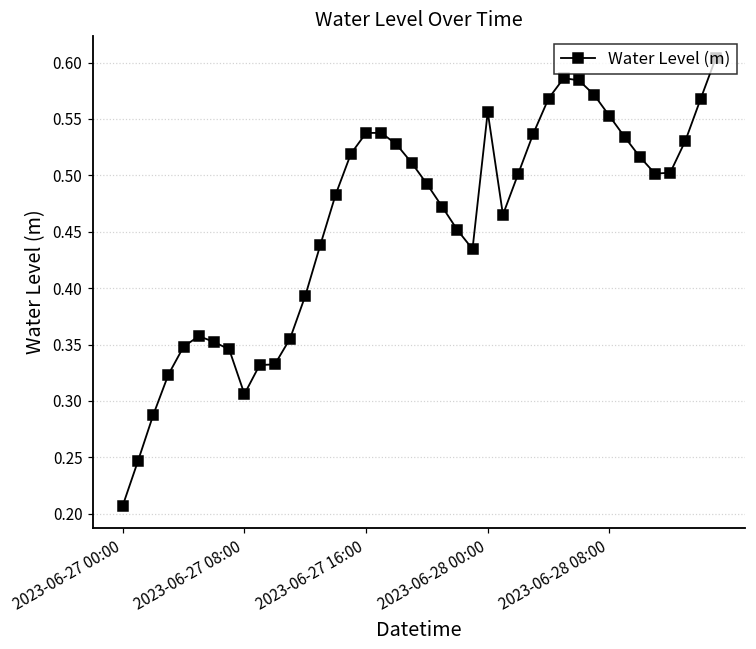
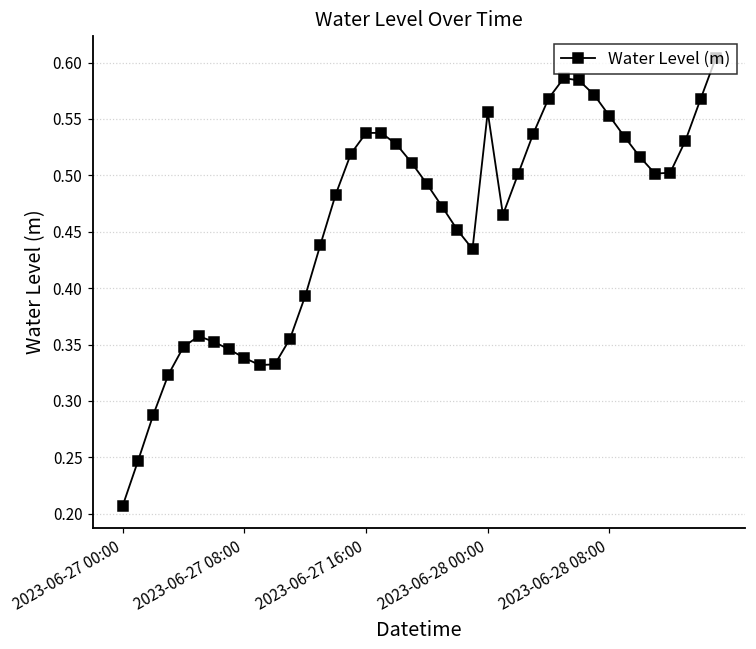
  {
    "2023-06-27 00:00": 0.207,
-   "2023-06-27 08:00": 0.306,
+   "2023-06-27 08:00": 0.338,
    "2023-06-27 16:00": 0.538,
    "2023-06-28 00:00": 0.556,
    "2023-06-28 08:00": 0.553
  }
